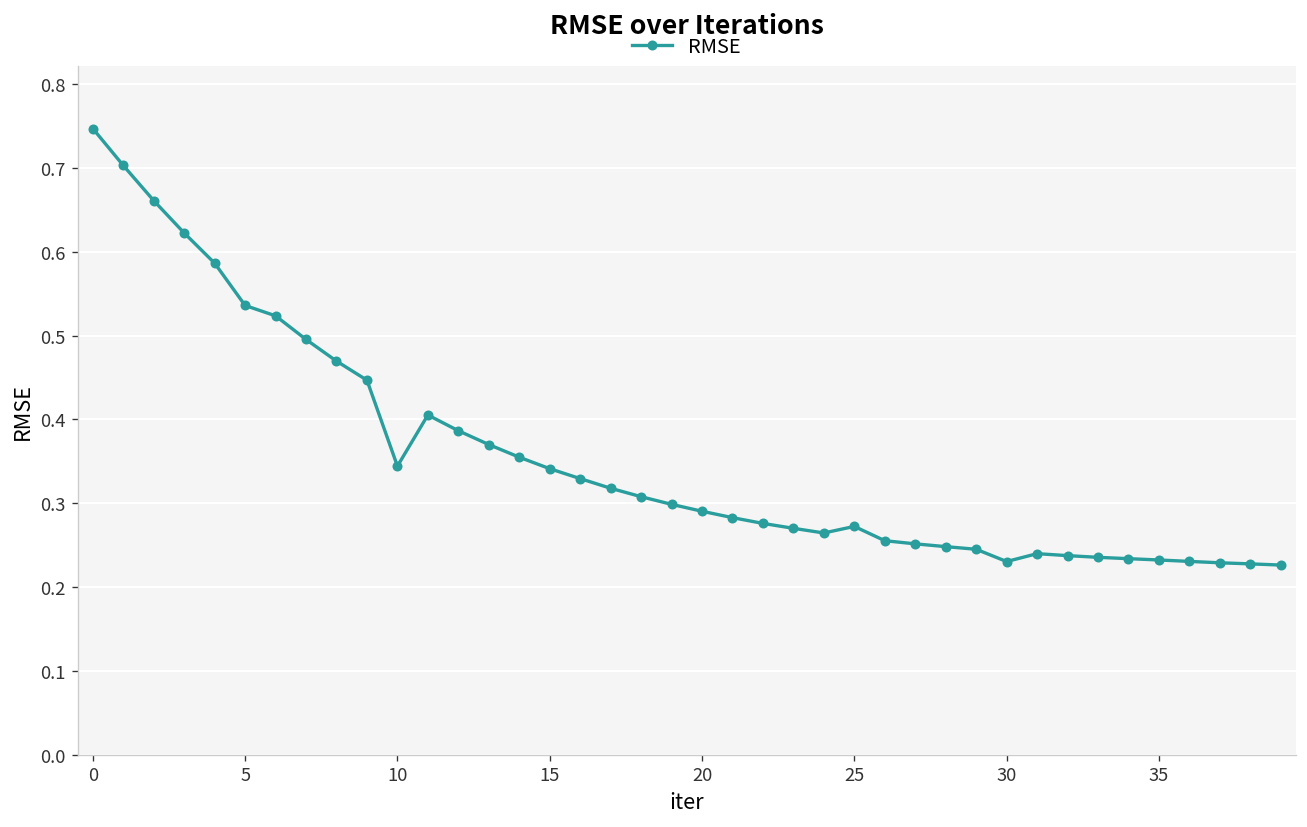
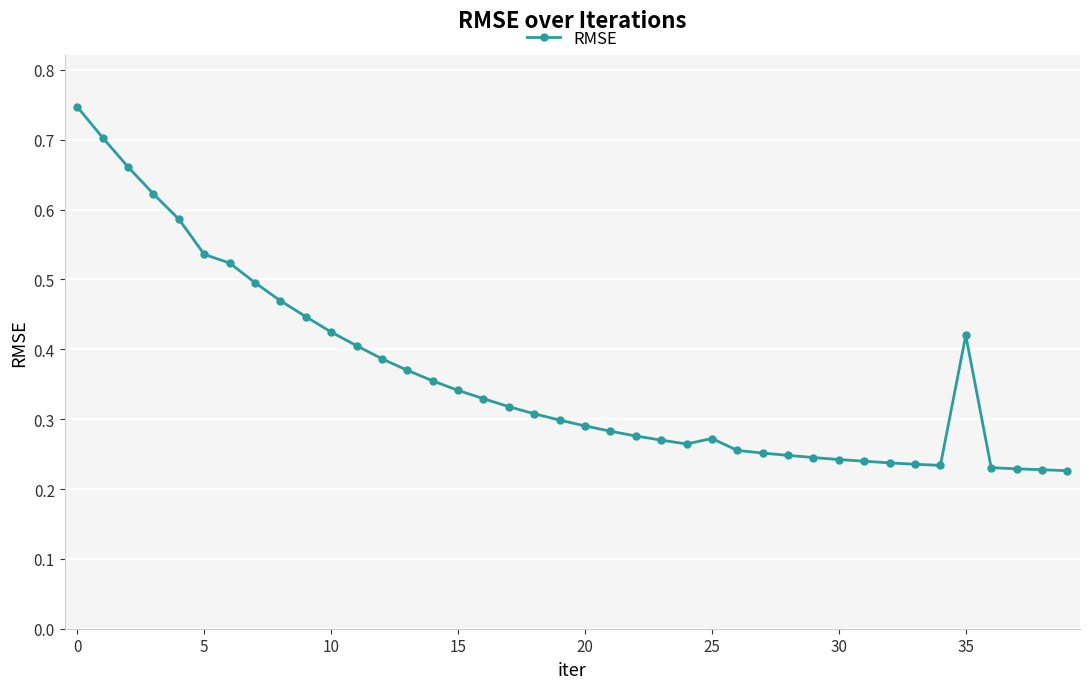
  {
    "0": 0.75,
    "5": 0.54,
-   "10": 0.34,
+   "10": 0.42,
    "15": 0.34,
    "20": 0.29,
    "25": 0.27,
-   "30": 0.23,
-   "35": 0.23
+   "30": 0.24,
+   "35": 0.42
  }
